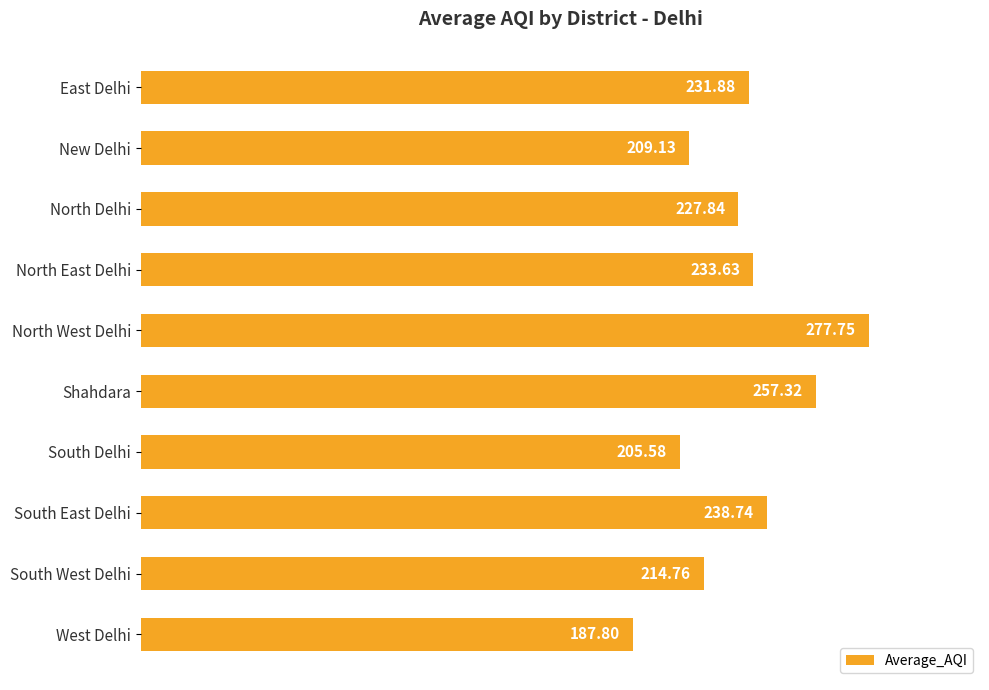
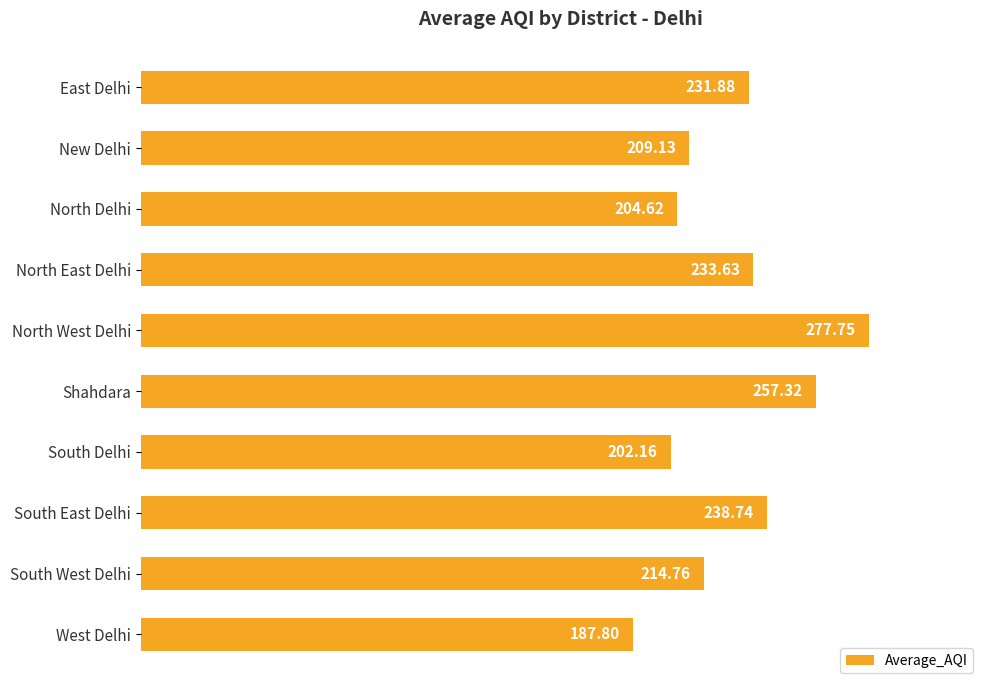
  {
    "East Delhi": 231.88,
    "New Delhi": 209.13,
-   "North Delhi": 227.84,
+   "North Delhi": 204.62,
    "North East Delhi": 233.63,
    "North West Delhi": 277.75,
    "Shahdara": 257.32,
-   "South Delhi": 205.58,
+   "South Delhi": 202.16,
    "South East Delhi": 238.74,
    "South West Delhi": 214.76,
    "West Delhi": 187.80
  }
